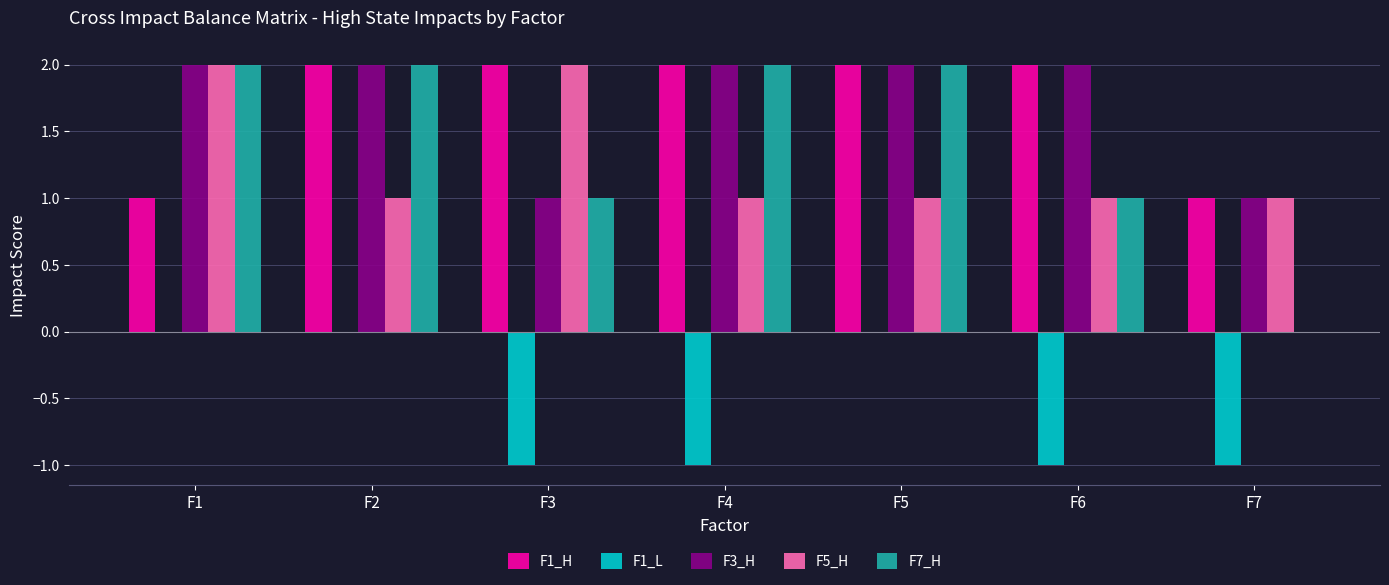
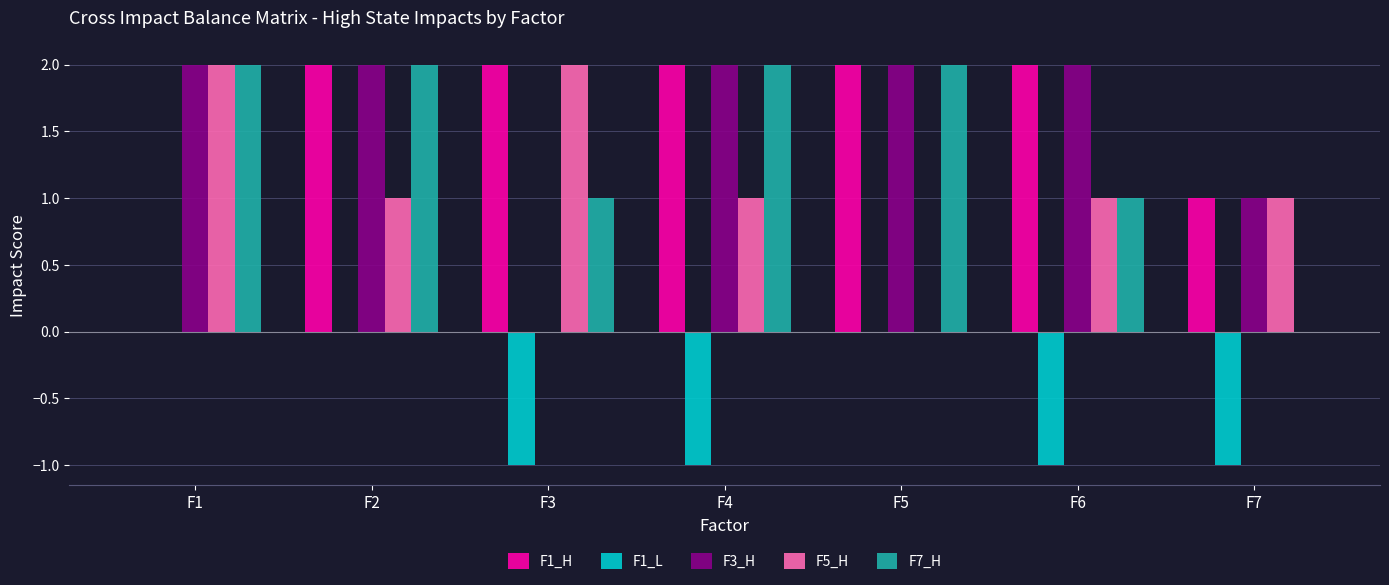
  {
    "F1_H": {
-     "F1": 1,
+     "F1": 0,
      "F2": 2,
      "F3": 2,
      "F4": 2,
      "F5": 2,
      "F6": 2,
      "F7": 1
    },
    "F3_H": {
      "F1": 2,
      "F2": 2,
-     "F3": 1,
+     "F3": 0,
      "F4": 2,
      "F5": 2,
      "F6": 2,
      "F7": 1
    },
    "F5_H": {
      "F1": 2,
      "F2": 1,
      "F3": 2,
      "F4": 1,
-     "F5": 1,
+     "F5": 0,
      "F6": 1,
      "F7": 1
    }
  }
